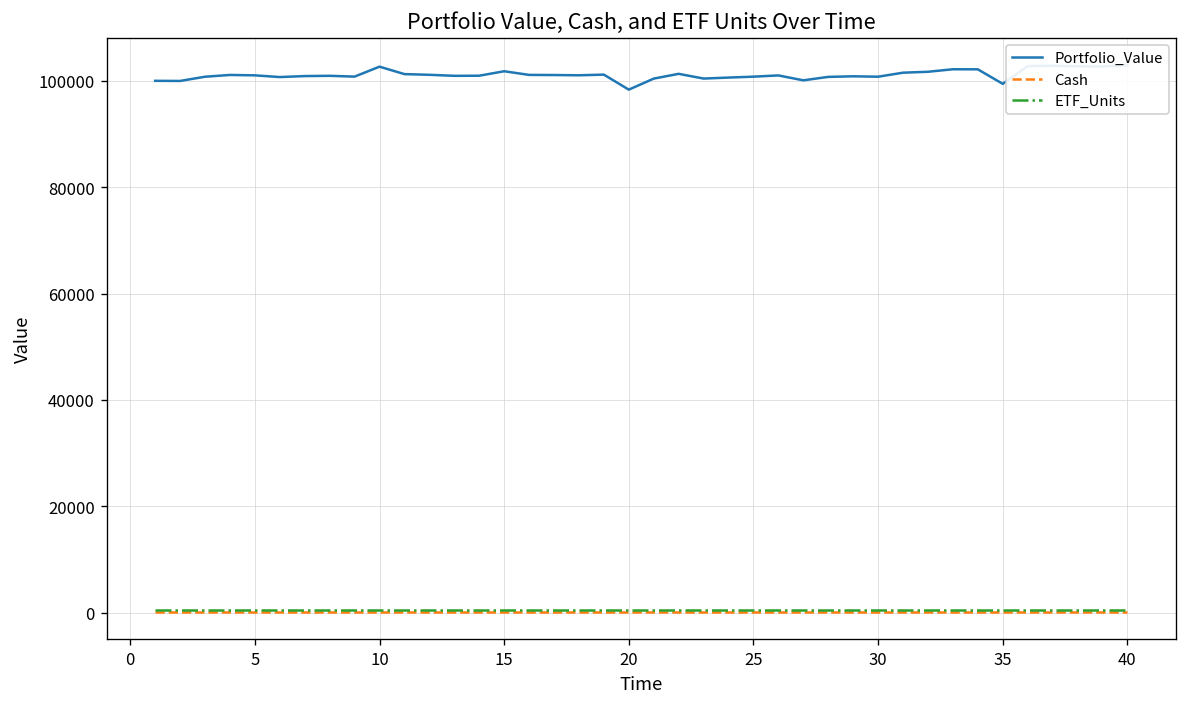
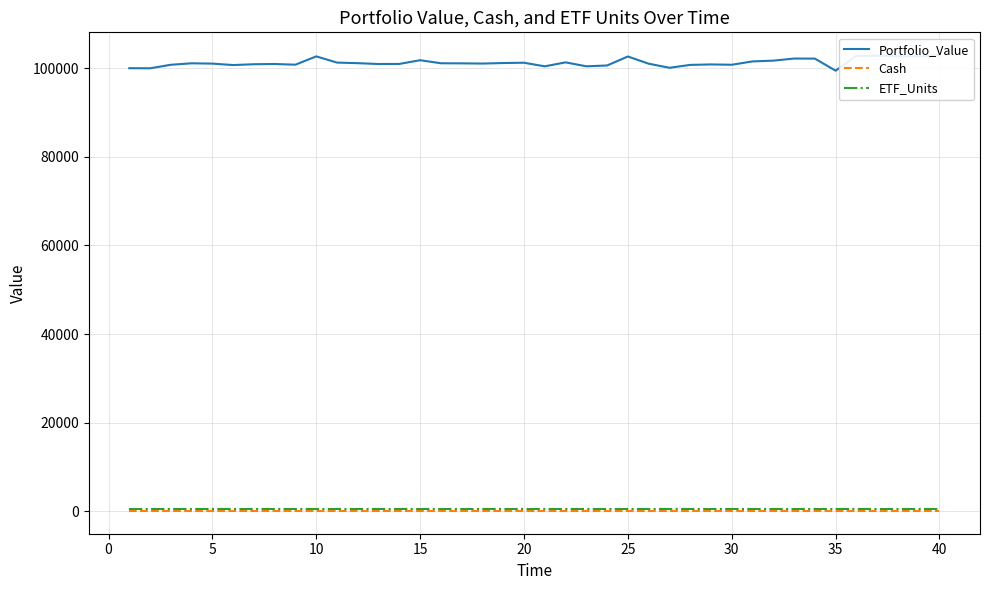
  {
    "Portfolio_Value": {
      "5": 101000,
      "10": 103000,
      "15": 102000,
-     "20": 98000,
-     "25": 101000,
+     "20": 101000,
+     "25": 103000,
      "30": 101000,
      "35": 99000
    }
  }
